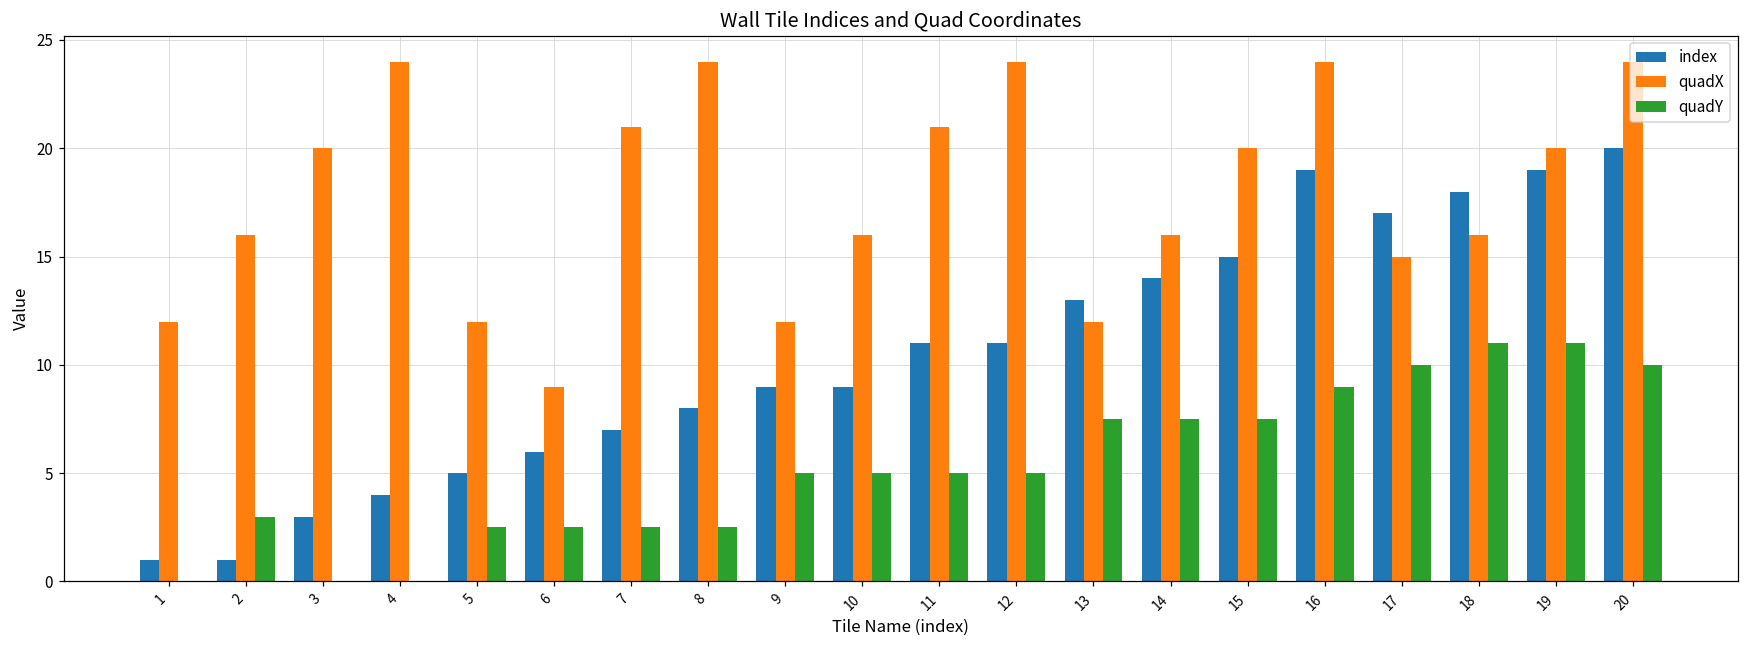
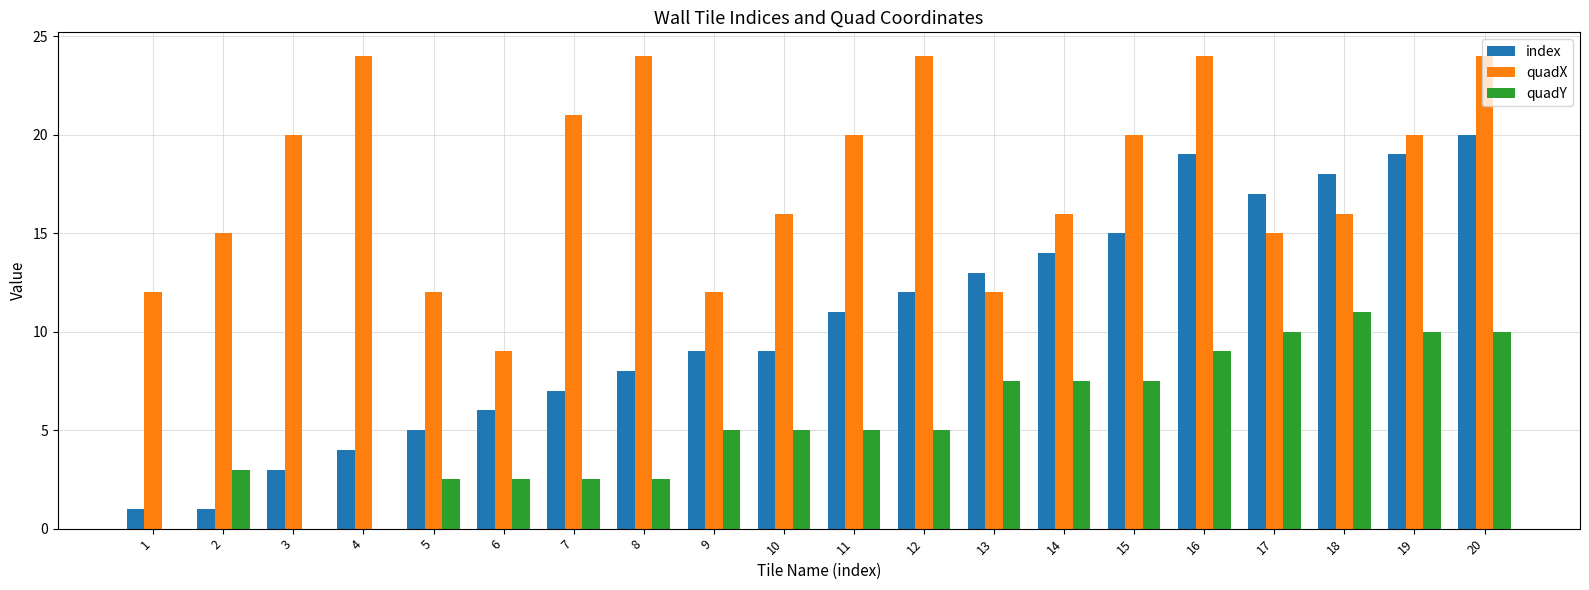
  {
    "index": {
      "1": 1,
      "2": 1,
      "3": 3,
      "4": 4,
      "5": 5,
      "6": 6,
      "7": 7,
      "8": 8,
      "9": 9,
      "10": 9,
      "11": 11,
-     "12": 11,
+     "12": 12,
      "13": 13,
      "14": 14,
      "15": 15,
      "16": 19,
      "17": 17,
      "18": 18,
      "19": 19,
      "20": 20
    },
    "quadX": {
      "1": 12,
-     "2": 16,
+     "2": 15,
      "3": 20,
      "4": 24,
      "5": 12,
      "6": 9,
      "7": 21,
      "8": 24,
      "9": 12,
      "10": 16,
-     "11": 21,
+     "11": 20,
      "12": 24,
      "13": 12,
      "14": 16,
      "15": 20,
      "16": 24,
      "17": 15,
      "18": 16,
      "19": 20
    },
    "quadY": {
      "1": 0,
      "2": 3,
      "3": 0,
      "4": 0,
      "5": 2.5,
      "6": 2.5,
      "7": 2.5,
      "8": 2.5,
      "9": 5,
      "10": 5,
      "11": 5,
      "12": 5,
      "13": 7.5,
      "14": 7.5,
      "15": 7.5,
      "16": 9,
      "17": 10,
      "18": 11,
-     "19": 11,
+     "19": 10,
      "20": 10
    }
  }
